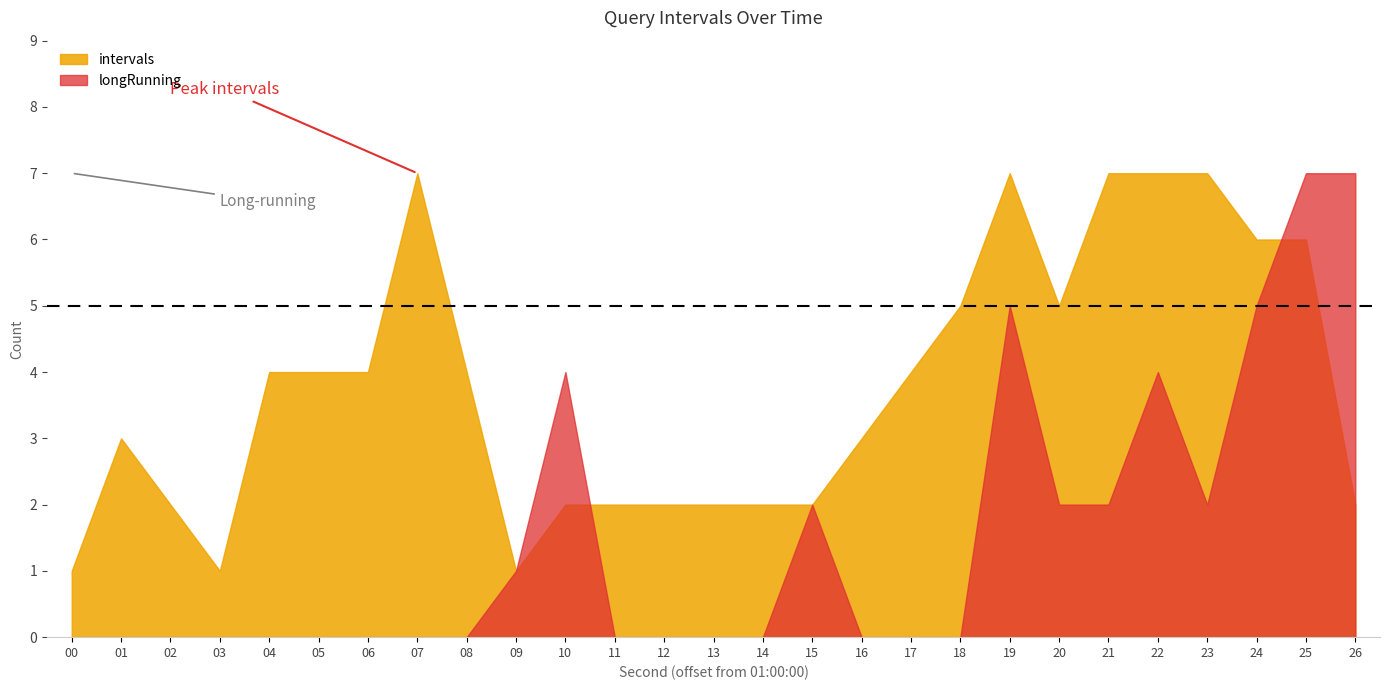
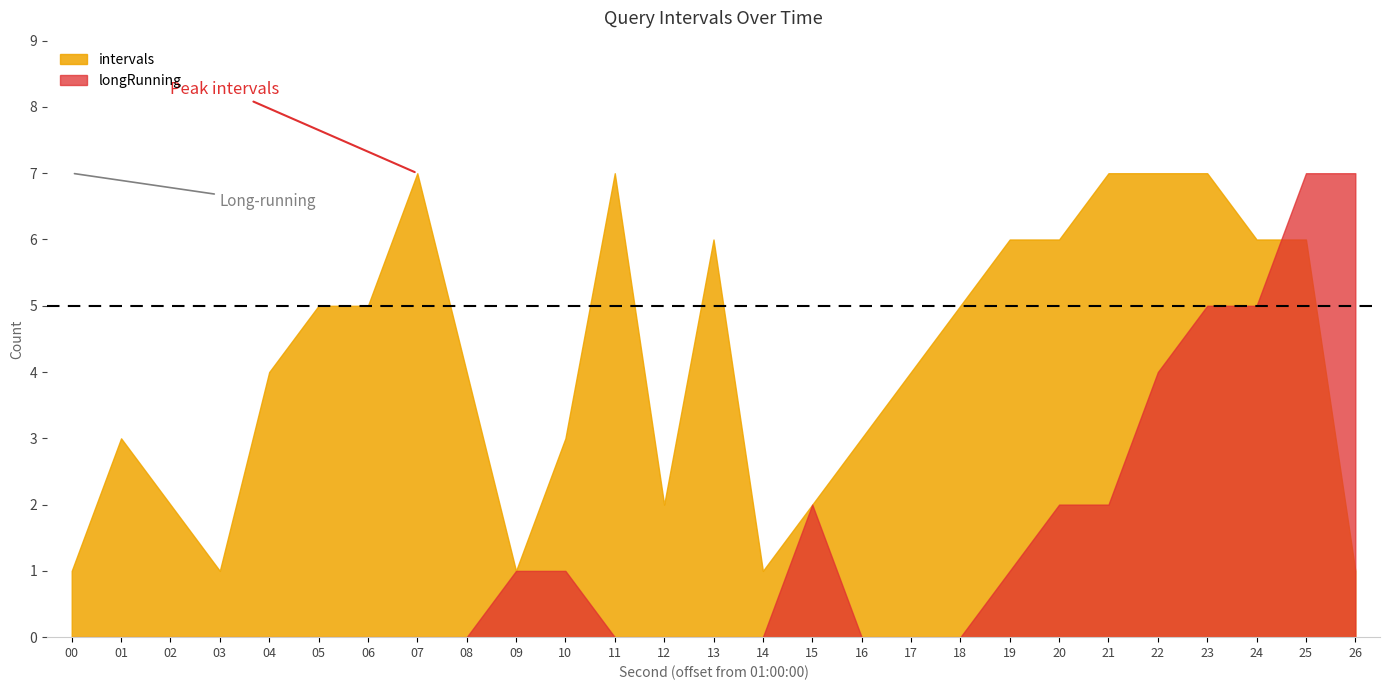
  {
    "intervals": {
      "00": 1,
      "01": 3,
      "02": 2,
      "03": 1,
      "04": 4,
-     "05": 4,
-     "06": 4,
+     "05": 5,
+     "06": 5,
      "07": 7,
      "08": 4,
-     "10": 2,
-     "11": 2,
+     "10": 3,
+     "11": 7,
      "12": 2,
-     "13": 2,
-     "14": 2,
+     "13": 6,
+     "14": 1,
      "16": 3,
      "17": 4,
      "18": 5,
-     "19": 7,
-     "20": 5,
+     "19": 6,
+     "20": 6,
      "21": 7,
      "22": 7,
      "23": 7,
      "24": 6,
      "25": 6,
-     "26": 2
+     "26": 1
    },
    "longRunning": {
      "00": 0,
      "01": 0,
      "02": 0,
      "03": 0,
      "04": 0,
      "05": 0,
      "06": 0,
      "07": 0,
      "08": 0,
-     "10": 4,
+     "10": 1,
      "11": 0,
      "12": 0,
      "13": 0,
      "14": 0,
      "16": 0,
      "17": 0,
      "18": 0,
-     "19": 5,
+     "19": 1,
      "20": 2,
      "21": 2,
      "22": 4,
-     "23": 2,
+     "23": 5,
      "24": 5,
      "25": 7,
      "26": 7
    }
  }
